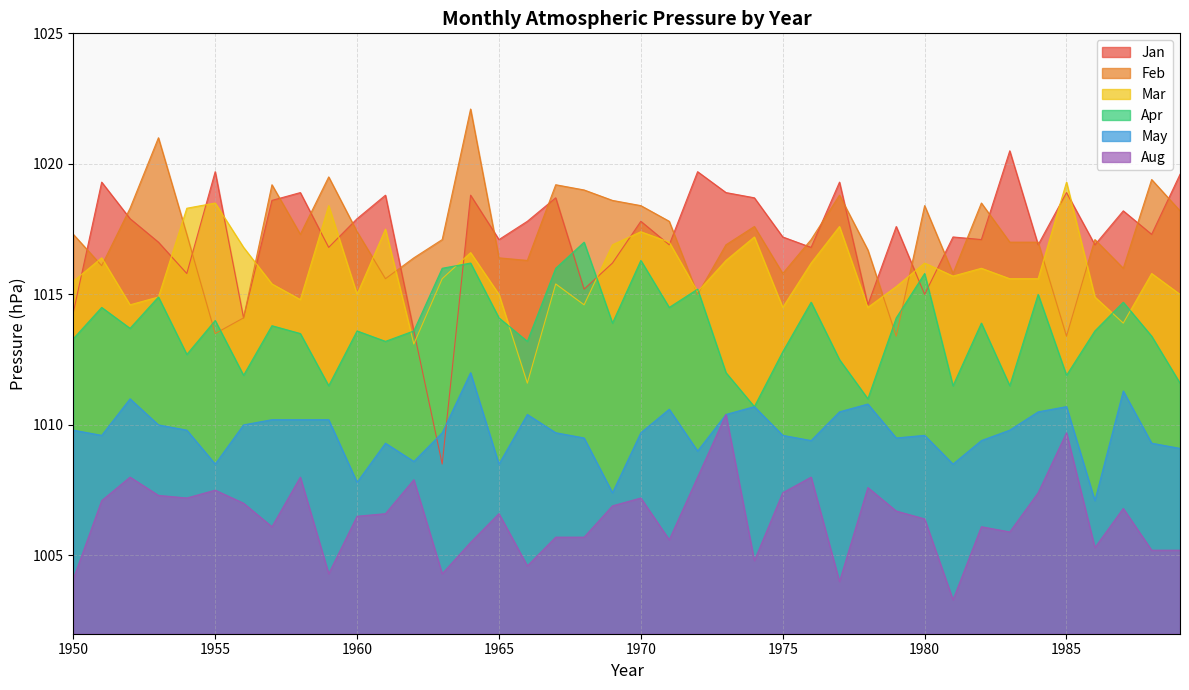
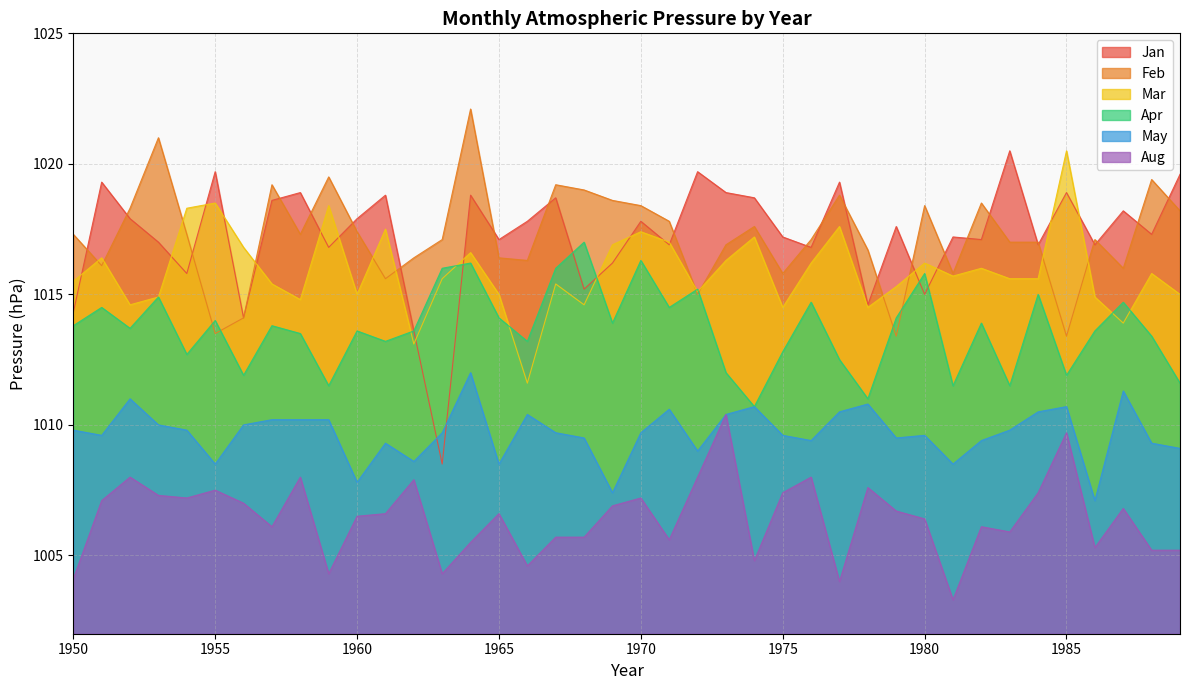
  {
    "Mar": {
      "1950": 1015.5,
      "1955": 1018.5,
      "1960": 1015.0,
      "1965": 1015.0,
      "1970": 1017.4,
      "1975": 1014.5,
      "1980": 1016.2,
-     "1985": 1019.3
+     "1985": 1020.5
    },
    "Apr": {
-     "1950": 1013.3,
+     "1950": 1013.8,
      "1955": 1014.0,
      "1960": 1013.6,
      "1965": 1014.1,
      "1970": 1016.3,
      "1975": 1012.8,
      "1980": 1015.8,
      "1985": 1011.9
    },
    "May": {
      "1950": 1009.8,
      "1955": 1008.5,
      "1960": 1007.8,
      "1965": 1008.5,
      "1970": 1009.7,
      "1975": 1009.6,
      "1980": 1009.6,
      "1985": 1010.7
    },
    "Aug": {
      "1950": 1004.1,
      "1955": 1007.5,
      "1960": 1006.5,
      "1965": 1006.6,
      "1970": 1007.2,
      "1975": 1007.4,
      "1980": 1006.4,
      "1985": 1009.7
    }
  }
